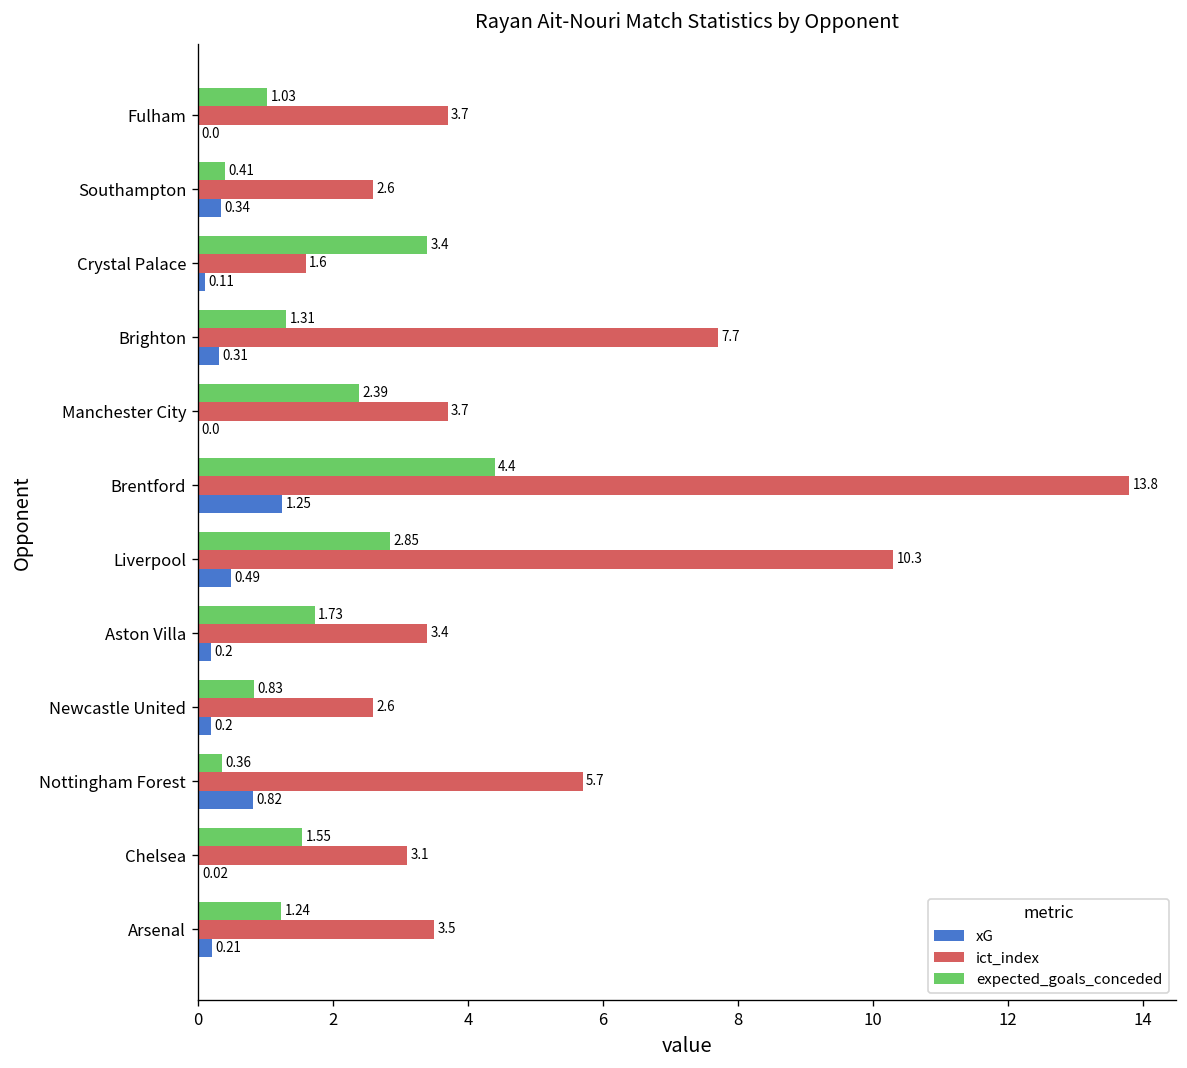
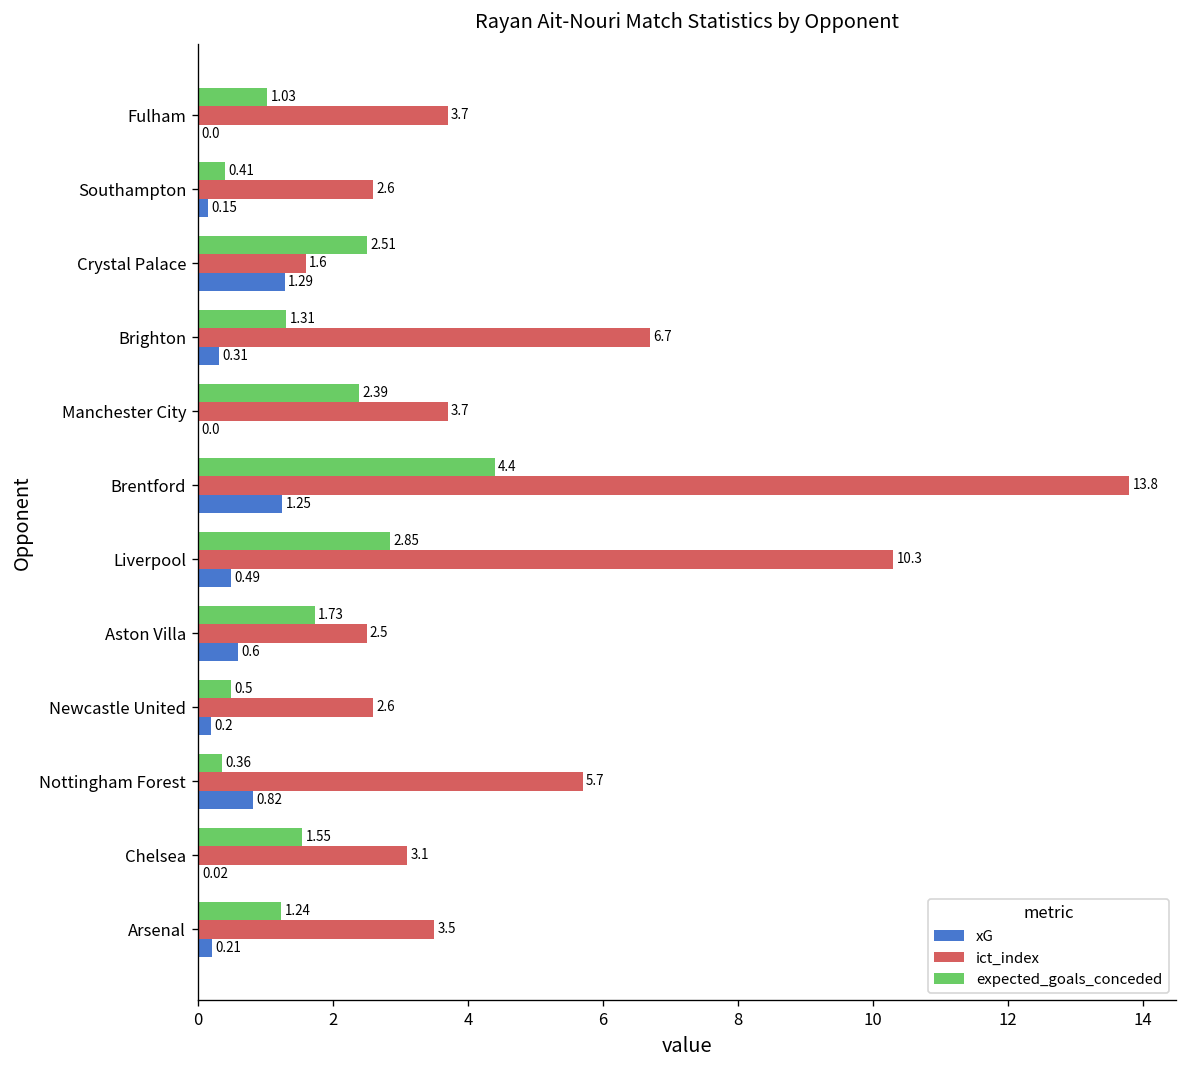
  {
    "xG": {
      "Fulham": 0.0,
-     "Southampton": 0.34,
-     "Crystal Palace": 0.11,
+     "Southampton": 0.15,
+     "Crystal Palace": 1.29,
      "Brighton": 0.31,
      "Manchester City": 0.0,
      "Brentford": 1.25,
      "Liverpool": 0.49,
-     "Aston Villa": 0.2,
+     "Aston Villa": 0.6,
      "Newcastle United": 0.2,
      "Nottingham Forest": 0.82,
      "Chelsea": 0.02,
      "Arsenal": 0.21
    },
    "ict_index": {
      "Fulham": 3.7,
      "Southampton": 2.6,
      "Crystal Palace": 1.6,
-     "Brighton": 7.7,
+     "Brighton": 6.7,
      "Manchester City": 3.7,
      "Brentford": 13.8,
      "Liverpool": 10.3,
-     "Aston Villa": 3.4,
+     "Aston Villa": 2.5,
      "Newcastle United": 2.6,
      "Nottingham Forest": 5.7,
      "Chelsea": 3.1,
      "Arsenal": 3.5
    },
    "expected_goals_conceded": {
      "Fulham": 1.03,
      "Southampton": 0.41,
-     "Crystal Palace": 3.4,
+     "Crystal Palace": 2.51,
      "Brighton": 1.31,
      "Manchester City": 2.39,
      "Brentford": 4.4,
      "Liverpool": 2.85,
      "Aston Villa": 1.73,
-     "Newcastle United": 0.83,
+     "Newcastle United": 0.5,
      "Nottingham Forest": 0.36,
      "Chelsea": 1.55,
      "Arsenal": 1.24
    }
  }
